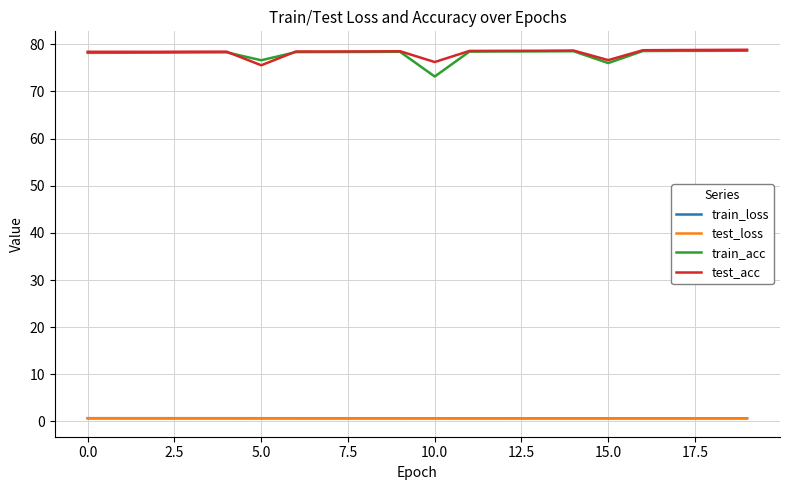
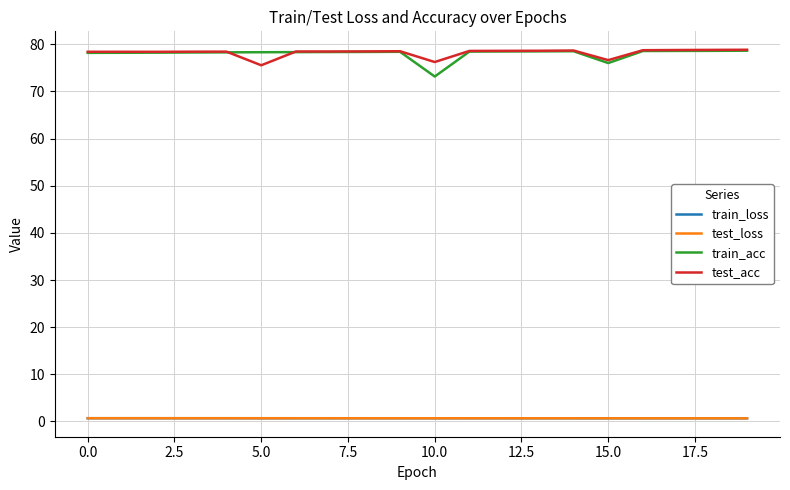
  {
    "test_loss": {
      "0.0": 1,
      "5.0": 1,
      "10.0": 1,
      "15.0": 1
    },
    "train_acc": {
-     "5.0": 77,
+     "5.0": 78,
      "10.0": 73,
      "15.0": 76
    },
    "test_acc": {
      "5.0": 76,
      "10.0": 76,
      "15.0": 77
    }
  }
